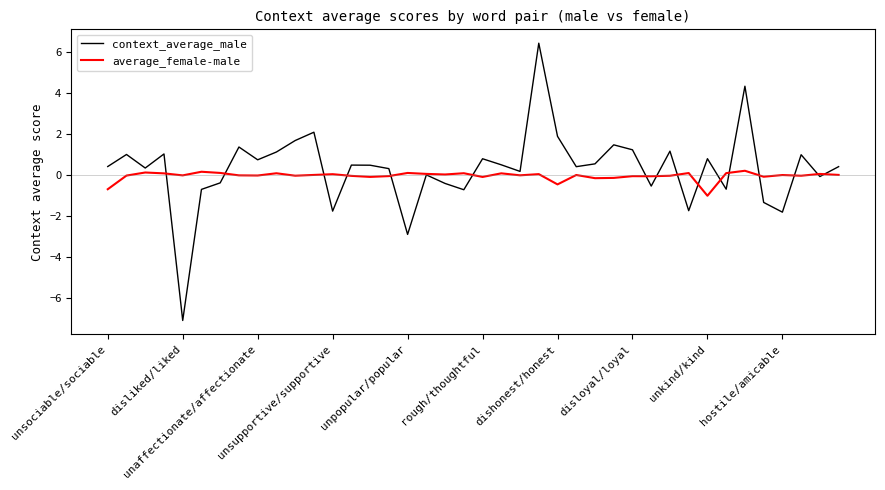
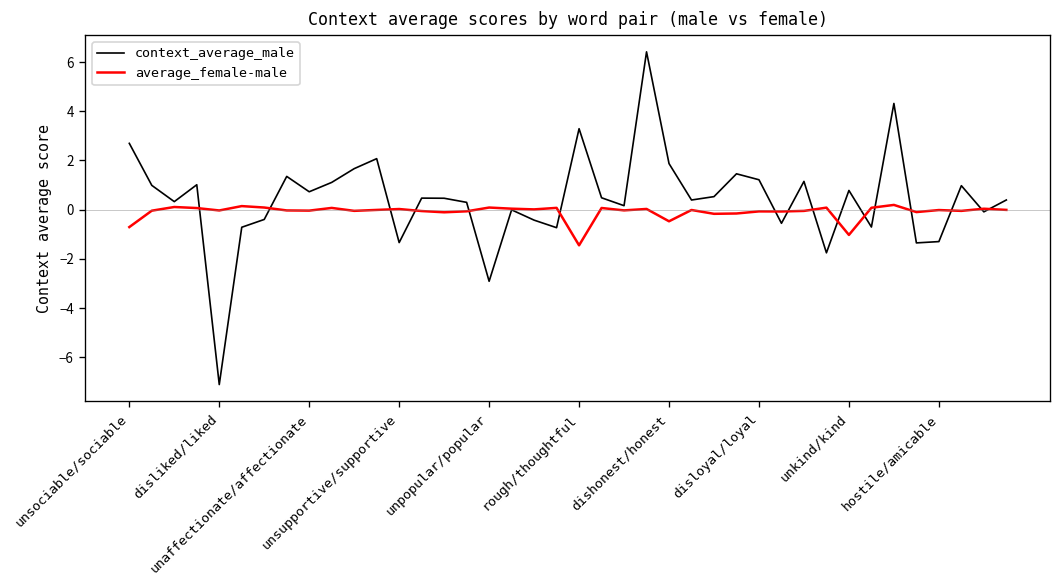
  {
    "context_average_male": {
-     "unsociable/sociable": 0.4,
+     "unsociable/sociable": 2.7,
      "disliked/liked": -7.1,
      "unaffectionate/affectionate": 0.7,
-     "unsupportive/supportive": -1.8,
+     "unsupportive/supportive": -1.3,
      "unpopular/popular": -2.9,
-     "rough/thoughtful": 0.8,
+     "rough/thoughtful": 3.3,
      "dishonest/honest": 1.9,
      "disloyal/loyal": 1.2,
      "unkind/kind": 0.8,
-     "hostile/amicable": -1.8
+     "hostile/amicable": -1.3
    },
    "average_female-male": {
      "unsociable/sociable": -0.7,
      "disliked/liked": 0.0,
      "unaffectionate/affectionate": 0.0,
      "unsupportive/supportive": 0.0,
      "unpopular/popular": 0.1,
-     "rough/thoughtful": -0.1,
+     "rough/thoughtful": -1.4,
      "dishonest/honest": -0.5,
      "disloyal/loyal": -0.1,
      "unkind/kind": -1.0,
      "hostile/amicable": 0.0
    }
  }
